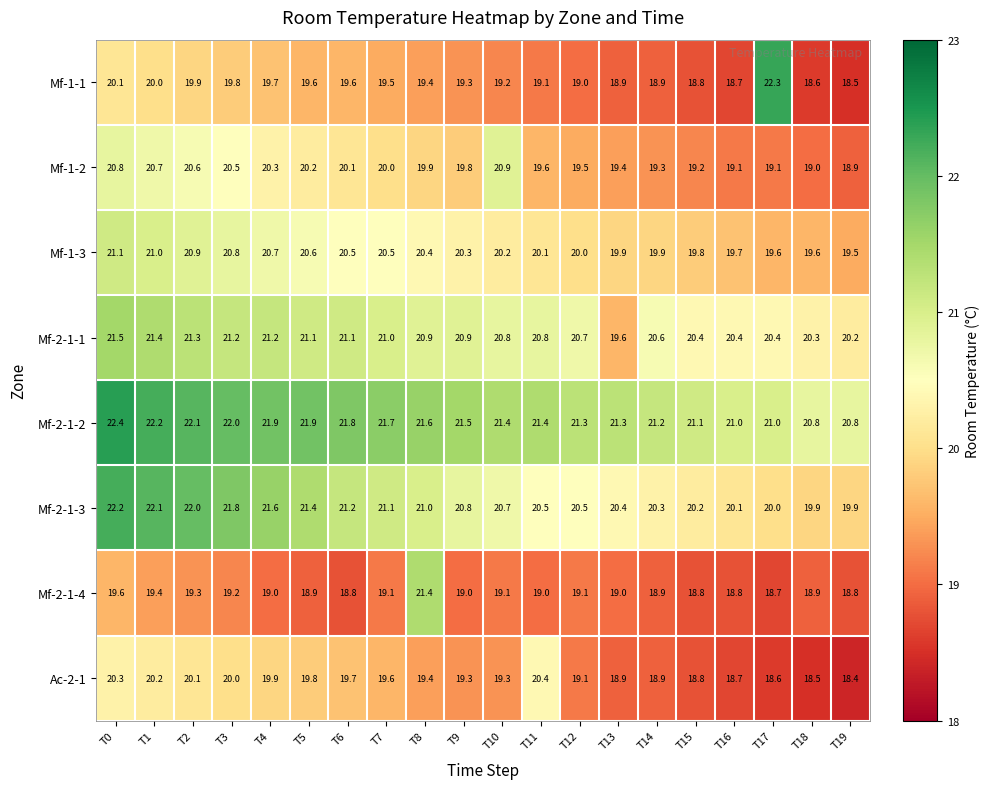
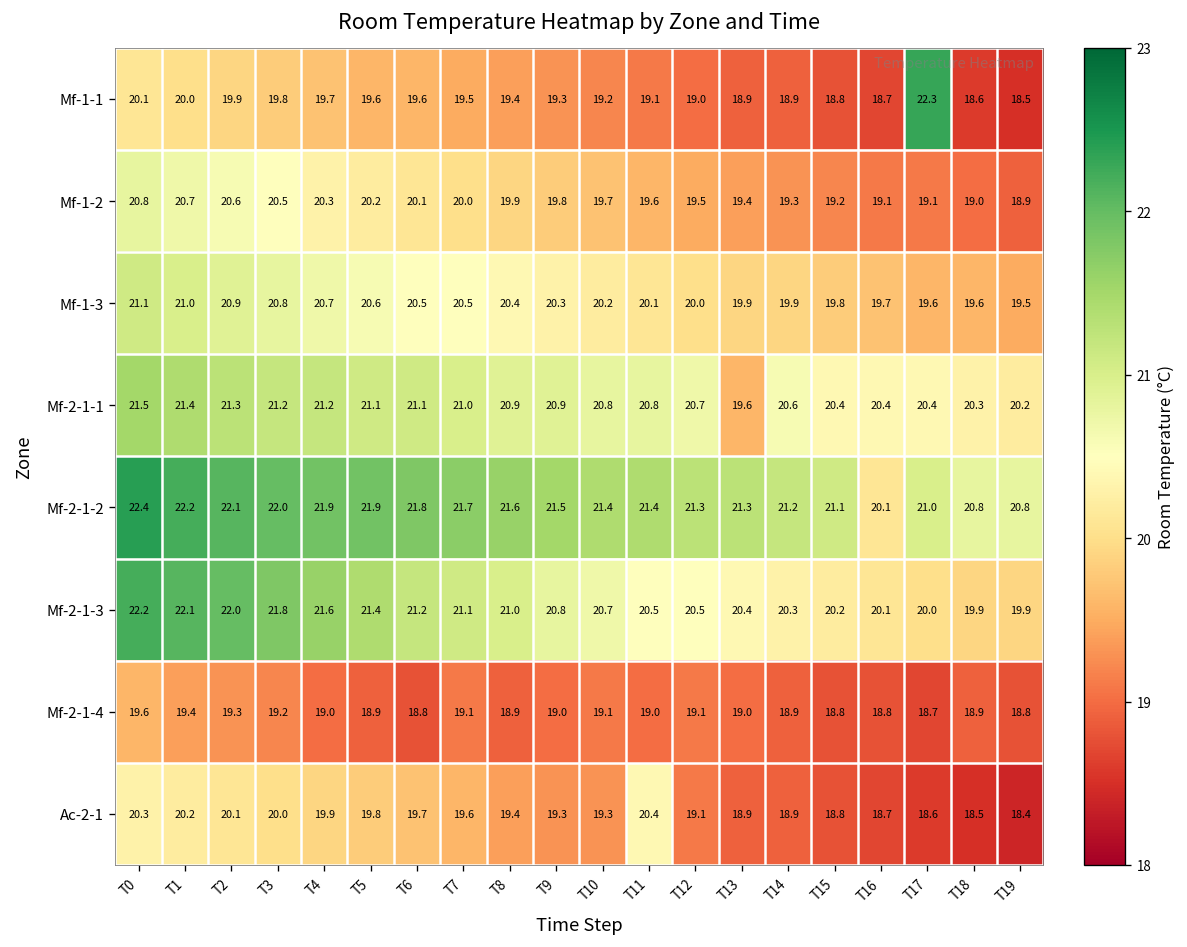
  {
    "Mf-1-1": {
      "T0": 20.1,
      "T1": 20.0,
      "T2": 19.9,
      "T3": 19.8,
      "T4": 19.7,
      "T5": 19.6,
      "T6": 19.6,
      "T7": 19.5,
      "T8": 19.4,
      "T9": 19.3,
      "T10": 19.2,
      "T11": 19.1,
      "T12": 19.0,
      "T13": 18.9,
      "T14": 18.9,
      "T15": 18.8,
      "T16": 18.7,
      "T17": 22.3,
      "T19": 18.5
    },
    "Mf-1-2": {
      "T0": 20.8,
      "T1": 20.7,
      "T2": 20.6,
      "T3": 20.5,
      "T4": 20.3,
      "T5": 20.2,
      "T6": 20.1,
      "T7": 20.0,
      "T8": 19.9,
      "T9": 19.8,
-     "T10": 20.9,
+     "T10": 19.7,
      "T11": 19.6,
      "T12": 19.5,
      "T13": 19.4,
      "T14": 19.3,
      "T15": 19.2,
      "T16": 19.1,
      "T17": 19.1,
      "T18": 19.0,
      "T19": 18.9
    },
    "Mf-1-3": {
      "T0": 21.1,
      "T1": 21.0,
      "T2": 20.9,
      "T3": 20.8,
      "T4": 20.7,
      "T5": 20.6,
      "T6": 20.5,
      "T7": 20.5,
      "T8": 20.4,
      "T9": 20.3,
      "T10": 20.2,
      "T11": 20.1,
      "T12": 20.0,
      "T13": 19.9,
      "T14": 19.9,
      "T15": 19.8,
      "T16": 19.7,
      "T17": 19.6,
      "T18": 19.6,
      "T19": 19.5
    },
    "Mf-2-1-1": {
      "T0": 21.5,
      "T1": 21.4,
      "T2": 21.3,
      "T3": 21.2,
      "T4": 21.2,
      "T5": 21.1,
      "T6": 21.1,
      "T7": 21.0,
      "T8": 20.9,
      "T9": 20.9,
      "T10": 20.8,
      "T11": 20.8,
      "T12": 20.7,
      "T13": 19.6,
      "T14": 20.6,
      "T15": 20.4,
      "T16": 20.4,
      "T17": 20.4,
      "T18": 20.3,
      "T19": 20.2
    },
    "Mf-2-1-2": {
      "T0": 22.4,
      "T1": 22.2,
      "T2": 22.1,
      "T3": 22.0,
      "T4": 21.9,
      "T5": 21.9,
      "T6": 21.8,
      "T7": 21.7,
      "T8": 21.6,
      "T9": 21.5,
      "T10": 21.4,
      "T11": 21.4,
      "T12": 21.3,
      "T13": 21.3,
      "T14": 21.2,
      "T15": 21.1,
-     "T16": 21.0,
+     "T16": 20.1,
      "T17": 21.0,
      "T18": 20.8,
      "T19": 20.8
    },
    "Mf-2-1-3": {
      "T0": 22.2,
      "T1": 22.1,
      "T2": 22.0,
      "T3": 21.8,
      "T4": 21.6,
      "T5": 21.4,
      "T6": 21.2,
      "T7": 21.1,
      "T8": 21.0,
      "T9": 20.8,
      "T10": 20.7,
      "T11": 20.5,
      "T12": 20.5,
      "T13": 20.4,
      "T14": 20.3,
      "T15": 20.2,
      "T16": 20.1,
      "T17": 20.0,
      "T18": 19.9,
      "T19": 19.9
    },
    "Mf-2-1-4": {
      "T0": 19.6,
      "T1": 19.4,
      "T2": 19.3,
      "T3": 19.2,
      "T4": 19.0,
      "T5": 18.9,
      "T6": 18.8,
      "T7": 19.1,
-     "T8": 21.4,
+     "T8": 18.9,
      "T9": 19.0,
      "T10": 19.1,
      "T11": 19.0,
      "T12": 19.1,
      "T13": 19.0,
      "T14": 18.9,
      "T15": 18.8,
      "T16": 18.8,
      "T17": 18.7,
      "T18": 18.9,
      "T19": 18.8
    },
    "Ac-2-1": {
      "T0": 20.3,
      "T1": 20.2,
      "T2": 20.1,
      "T3": 20.0,
      "T4": 19.9,
      "T5": 19.8,
      "T6": 19.7,
      "T7": 19.6,
      "T8": 19.4,
      "T9": 19.3,
      "T10": 19.3,
      "T11": 20.4,
      "T12": 19.1,
      "T13": 18.9,
      "T14": 18.9,
      "T15": 18.8,
      "T16": 18.7,
      "T17": 18.6,
      "T18": 18.5,
      "T19": 18.4
    }
  }
